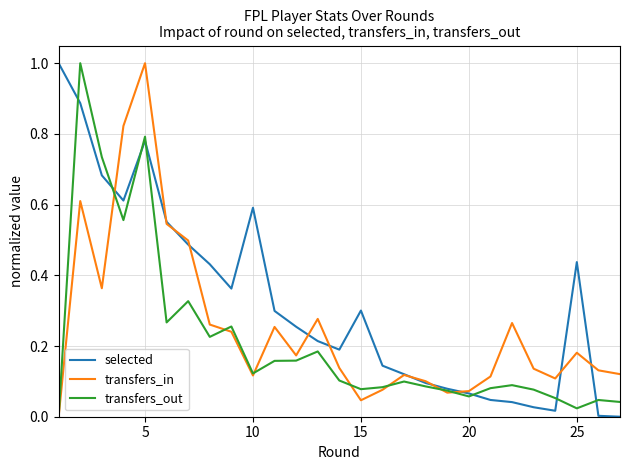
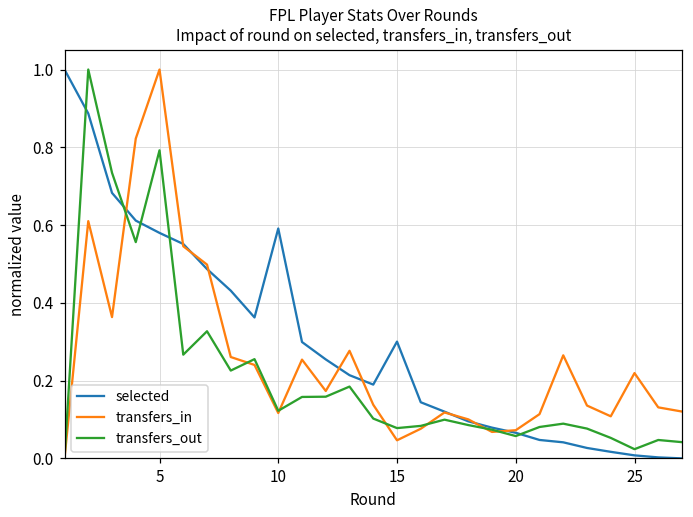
  {
    "selected": {
-     "5": 0.78,
+     "5": 0.58,
      "10": 0.59,
      "15": 0.30,
-     "25": 0.44
+     "25": 0.01
    },
    "transfers_in": {
      "5": 1.00,
      "15": 0.05,
-     "25": 0.18
+     "25": 0.22
    },
    "transfers_out": {
      "5": 0.79,
      "15": 0.08,
      "20": 0.06,
      "25": 0.02
    }
  }
